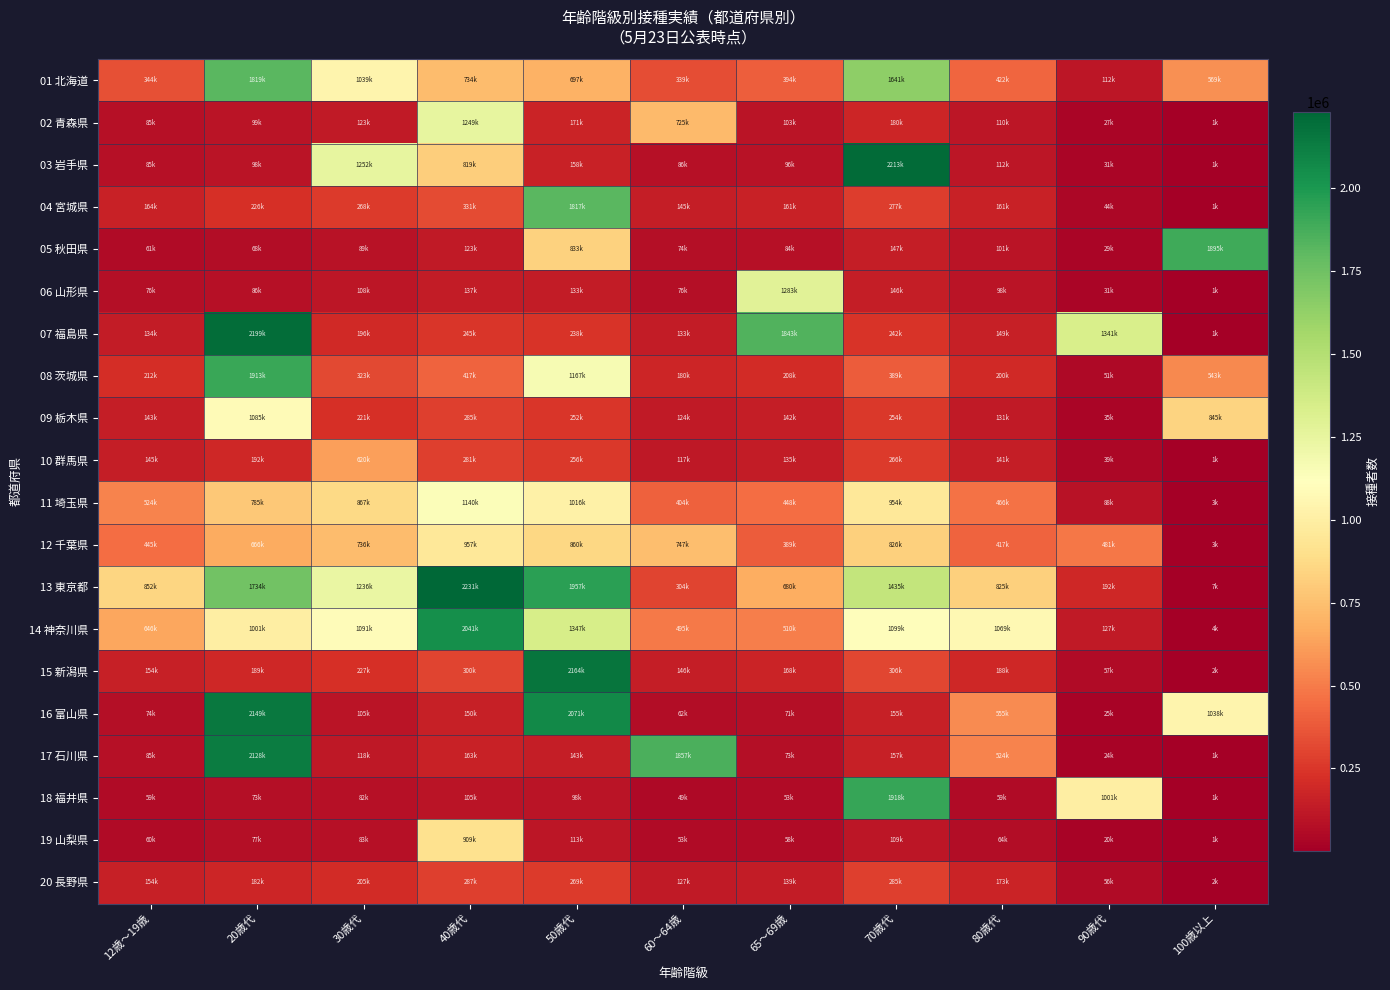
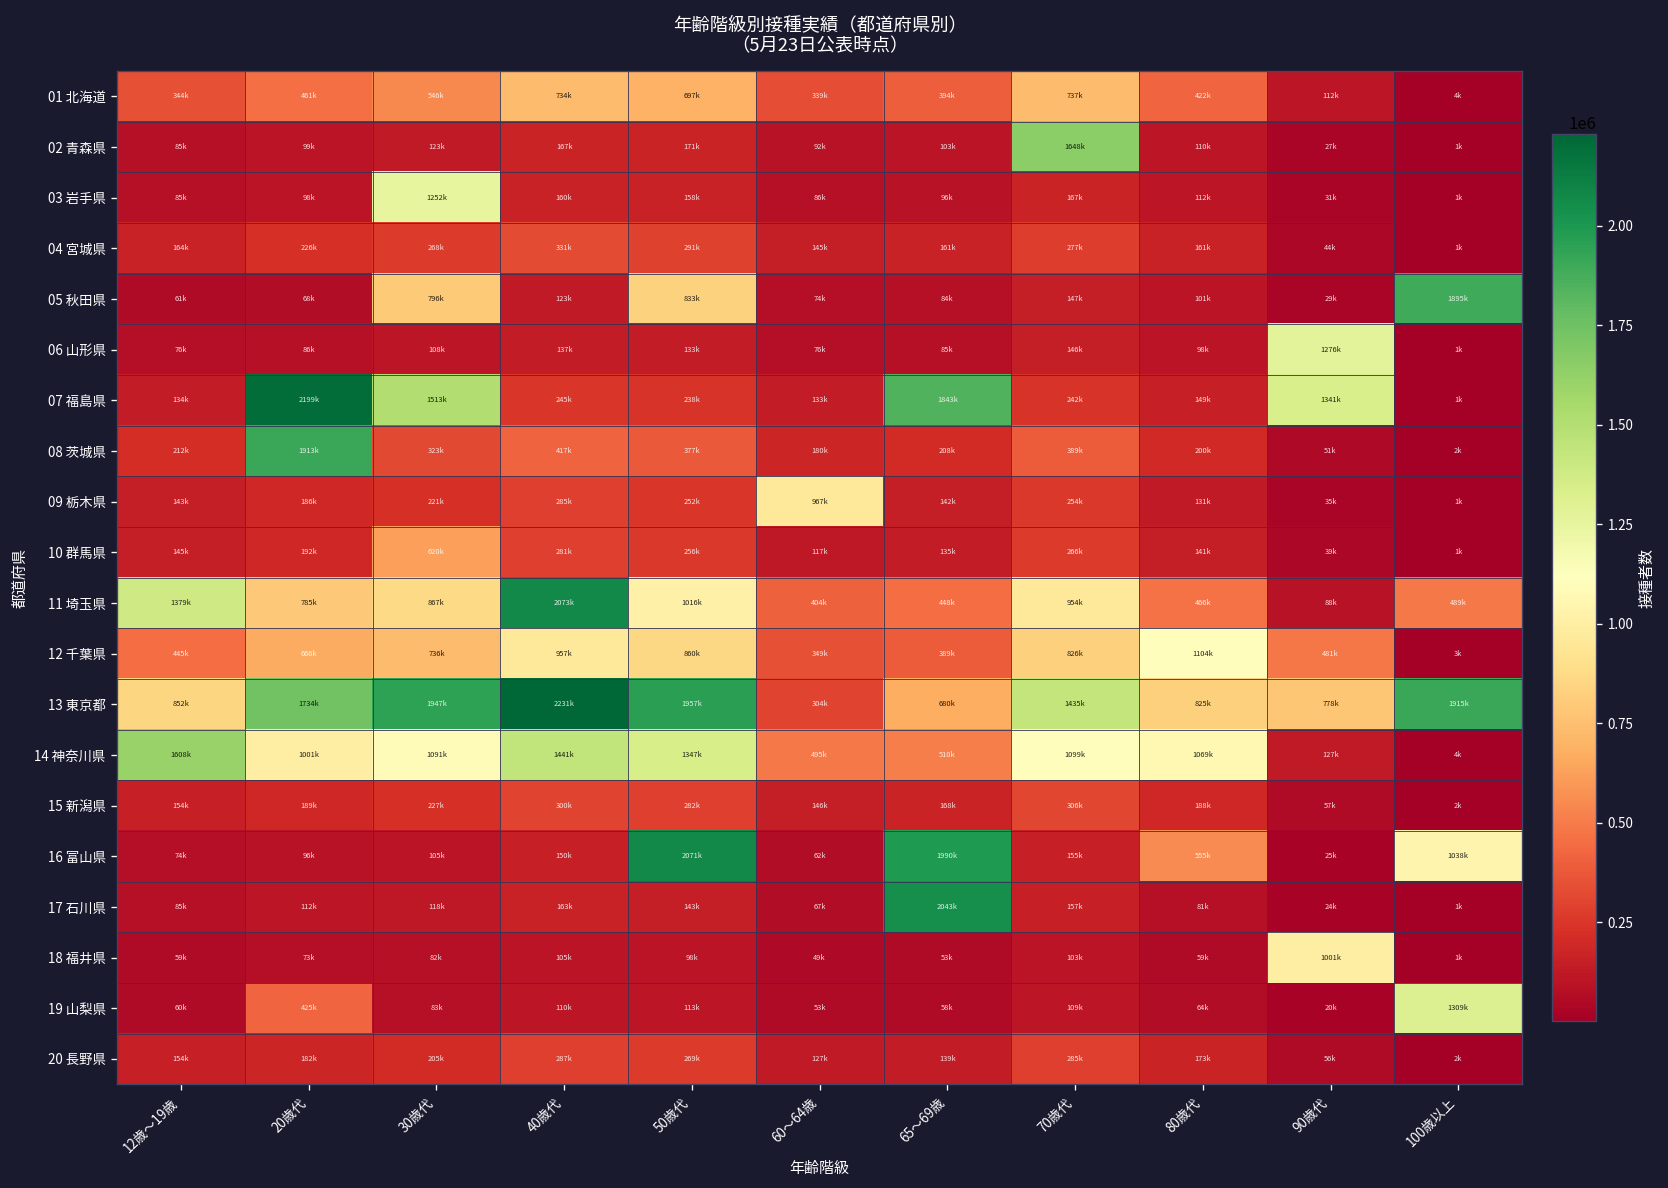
  {
    "01 北海道": {
      "12歳～19歳": "344k",
-     "20歳代": "1819k",
-     "30歳代": "1039k",
+     "20歳代": "461k",
+     "30歳代": "546k",
      "40歳代": "734k",
      "50歳代": "697k",
      "60～64歳": "339k",
      "65～69歳": "394k",
-     "70歳代": "1641k",
+     "70歳代": "737k",
      "80歳代": "422k",
      "90歳代": "112k",
-     "100歳以上": "569k"
+     "100歳以上": "4k"
    },
    "02 青森県": {
      "12歳～19歳": "85k",
      "20歳代": "99k",
      "30歳代": "123k",
-     "40歳代": "1249k",
+     "40歳代": "167k",
      "50歳代": "171k",
-     "60～64歳": "725k",
+     "60～64歳": "92k",
      "65～69歳": "103k",
-     "70歳代": "180k",
+     "70歳代": "1648k",
      "80歳代": "110k",
      "90歳代": "27k",
      "100歳以上": "1k"
    },
    "03 岩手県": {
      "12歳～19歳": "85k",
      "20歳代": "98k",
      "30歳代": "1252k",
-     "40歳代": "819k",
+     "40歳代": "160k",
      "50歳代": "158k",
      "60～64歳": "86k",
      "65～69歳": "96k",
-     "70歳代": "2213k",
+     "70歳代": "167k",
      "80歳代": "112k",
      "90歳代": "31k",
      "100歳以上": "1k"
    },
    "04 宮城県": {
      "12歳～19歳": "164k",
      "20歳代": "226k",
      "30歳代": "268k",
      "40歳代": "331k",
-     "50歳代": "1817k",
+     "50歳代": "291k",
      "60～64歳": "145k",
      "65～69歳": "161k",
      "70歳代": "277k",
      "80歳代": "161k",
      "90歳代": "44k",
      "100歳以上": "1k"
    },
    "05 秋田県": {
      "12歳～19歳": "61k",
      "20歳代": "68k",
-     "30歳代": "89k",
+     "30歳代": "796k",
      "40歳代": "123k",
      "50歳代": "833k",
      "60～64歳": "74k",
      "65～69歳": "84k",
      "70歳代": "147k",
      "80歳代": "101k",
      "90歳代": "29k",
      "100歳以上": "1895k"
    },
    "06 山形県": {
      "12歳～19歳": "76k",
      "20歳代": "86k",
      "30歳代": "108k",
      "40歳代": "137k",
      "50歳代": "133k",
      "60～64歳": "76k",
-     "65～69歳": "1283k",
+     "65～69歳": "85k",
      "70歳代": "146k",
      "80歳代": "98k",
-     "90歳代": "31k",
+     "90歳代": "1276k",
      "100歳以上": "1k"
    },
    "07 福島県": {
      "12歳～19歳": "134k",
      "20歳代": "2199k",
-     "30歳代": "196k",
+     "30歳代": "1513k",
      "40歳代": "245k",
      "50歳代": "238k",
      "60～64歳": "133k",
      "65～69歳": "1843k",
      "70歳代": "242k",
      "80歳代": "149k",
      "90歳代": "1341k",
      "100歳以上": "1k"
    },
    "08 茨城県": {
      "12歳～19歳": "212k",
      "20歳代": "1913k",
      "30歳代": "323k",
      "40歳代": "417k",
-     "50歳代": "1167k",
+     "50歳代": "377k",
      "60～64歳": "180k",
      "65～69歳": "208k",
      "70歳代": "389k",
      "80歳代": "200k",
      "90歳代": "51k",
-     "100歳以上": "543k"
+     "100歳以上": "2k"
    },
    "09 栃木県": {
      "12歳～19歳": "143k",
-     "20歳代": "1085k",
+     "20歳代": "186k",
      "30歳代": "221k",
      "40歳代": "285k",
      "50歳代": "252k",
-     "60～64歳": "124k",
+     "60～64歳": "967k",
      "65～69歳": "142k",
      "70歳代": "254k",
      "80歳代": "131k",
      "90歳代": "35k",
-     "100歳以上": "845k"
+     "100歳以上": "1k"
    },
    "11 埼玉県": {
-     "12歳～19歳": "524k",
+     "12歳～19歳": "1379k",
      "20歳代": "785k",
      "30歳代": "867k",
-     "40歳代": "1140k",
+     "40歳代": "2073k",
      "50歳代": "1016k",
      "60～64歳": "404k",
      "65～69歳": "448k",
      "70歳代": "954k",
      "80歳代": "466k",
      "90歳代": "88k",
-     "100歳以上": "3k"
+     "100歳以上": "489k"
    },
    "12 千葉県": {
      "12歳～19歳": "445k",
      "20歳代": "666k",
      "30歳代": "736k",
      "40歳代": "957k",
      "50歳代": "860k",
-     "60～64歳": "747k",
+     "60～64歳": "349k",
      "65～69歳": "389k",
      "70歳代": "826k",
-     "80歳代": "417k",
+     "80歳代": "1104k",
      "90歳代": "481k",
      "100歳以上": "3k"
    },
    "13 東京都": {
      "12歳～19歳": "852k",
      "20歳代": "1734k",
-     "30歳代": "1236k",
+     "30歳代": "1947k",
      "40歳代": "2231k",
      "50歳代": "1957k",
      "60～64歳": "304k",
      "65～69歳": "680k",
      "70歳代": "1435k",
      "80歳代": "825k",
-     "90歳代": "192k",
-     "100歳以上": "7k"
+     "90歳代": "778k",
+     "100歳以上": "1915k"
    },
    "14 神奈川県": {
-     "12歳～19歳": "646k",
+     "12歳～19歳": "1608k",
      "20歳代": "1001k",
      "30歳代": "1091k",
-     "40歳代": "2041k",
+     "40歳代": "1441k",
      "50歳代": "1347k",
      "60～64歳": "495k",
      "65～69歳": "510k",
      "70歳代": "1099k",
      "80歳代": "1069k",
      "90歳代": "127k",
      "100歳以上": "4k"
    },
    "15 新潟県": {
      "12歳～19歳": "154k",
      "20歳代": "189k",
      "30歳代": "227k",
      "40歳代": "300k",
-     "50歳代": "2164k",
+     "50歳代": "282k",
      "60～64歳": "146k",
      "65～69歳": "168k",
      "70歳代": "306k",
      "80歳代": "188k",
      "90歳代": "57k",
      "100歳以上": "2k"
    },
    "16 富山県": {
      "12歳～19歳": "74k",
-     "20歳代": "2149k",
+     "20歳代": "96k",
      "30歳代": "105k",
      "40歳代": "150k",
      "50歳代": "2071k",
      "60～64歳": "62k",
-     "65～69歳": "71k",
+     "65～69歳": "1990k",
      "70歳代": "155k",
      "80歳代": "555k",
      "90歳代": "25k",
      "100歳以上": "1038k"
    },
    "17 石川県": {
      "12歳～19歳": "85k",
-     "20歳代": "2128k",
+     "20歳代": "112k",
      "30歳代": "118k",
      "40歳代": "163k",
      "50歳代": "143k",
-     "60～64歳": "1857k",
-     "65～69歳": "73k",
+     "60～64歳": "67k",
+     "65～69歳": "2043k",
      "70歳代": "157k",
-     "80歳代": "524k",
+     "80歳代": "81k",
      "90歳代": "24k",
      "100歳以上": "1k"
    },
    "18 福井県": {
      "12歳～19歳": "59k",
      "20歳代": "73k",
      "30歳代": "82k",
      "40歳代": "105k",
      "50歳代": "98k",
      "60～64歳": "49k",
      "65～69歳": "53k",
-     "70歳代": "1918k",
+     "70歳代": "103k",
      "80歳代": "59k",
      "90歳代": "1001k",
      "100歳以上": "1k"
    },
    "19 山梨県": {
      "12歳～19歳": "60k",
-     "20歳代": "77k",
+     "20歳代": "425k",
      "30歳代": "83k",
-     "40歳代": "909k",
+     "40歳代": "110k",
      "50歳代": "113k",
      "60～64歳": "53k",
      "65～69歳": "58k",
      "70歳代": "109k",
      "80歳代": "64k",
      "90歳代": "20k",
-     "100歳以上": "1k"
+     "100歳以上": "1309k"
    }
  }
